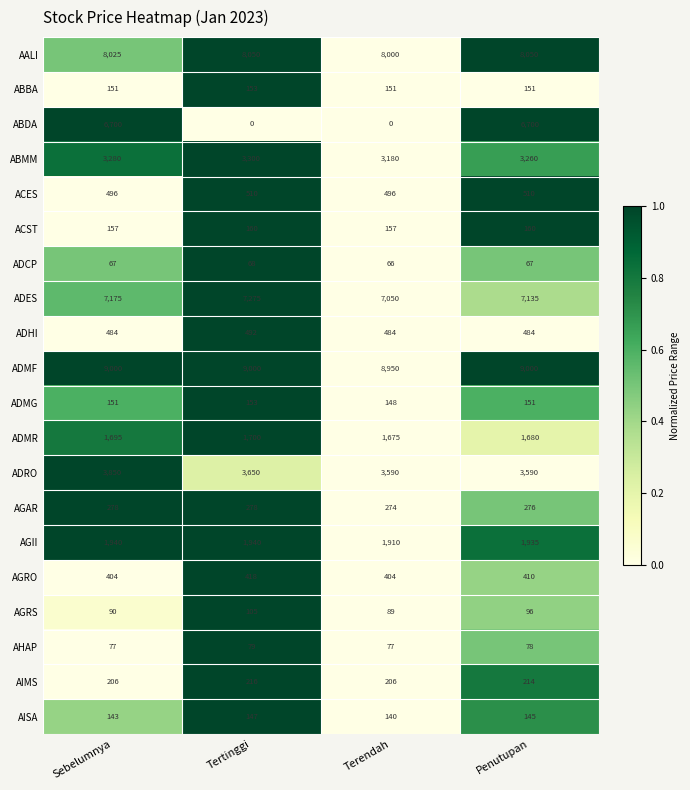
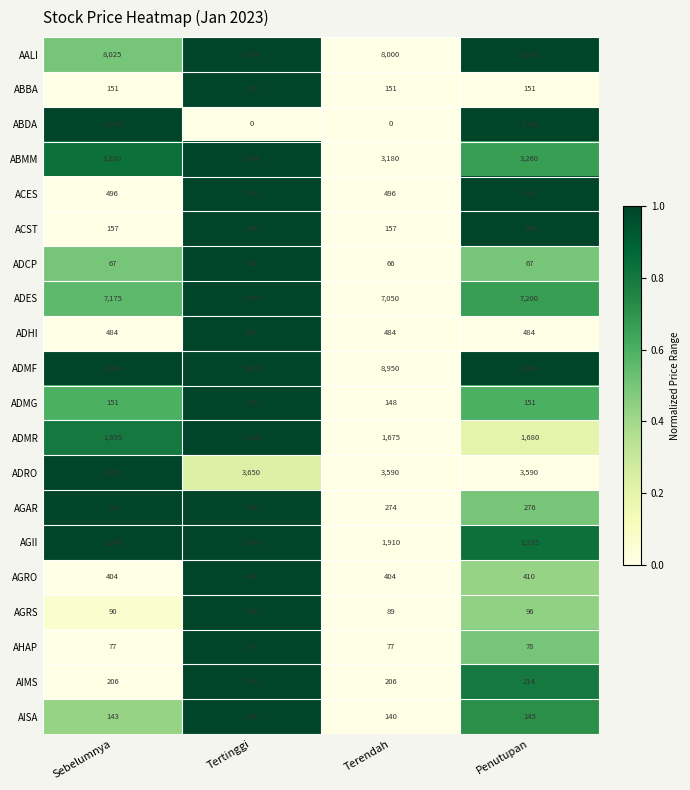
  {
    "AALI": {
      "Sebelumnya": "8,025",
      "Terendah": "8,000"
    },
    "ABBA": {
      "Sebelumnya": "151",
      "Tertinggi": "153",
      "Terendah": "151",
      "Penutupan": "151"
    },
    "ABDA": {
      "Sebelumnya": "6,700",
      "Tertinggi": "0",
      "Terendah": "0",
      "Penutupan": "6,700"
    },
    "ABMM": {
      "Sebelumnya": "3,280",
      "Tertinggi": "3,300",
      "Terendah": "3,180",
      "Penutupan": "3,260"
    },
    "ACES": {
      "Sebelumnya": "496",
      "Tertinggi": "510",
      "Terendah": "496",
      "Penutupan": "510"
    },
    "ACST": {
      "Sebelumnya": "157",
      "Tertinggi": "160",
      "Terendah": "157",
      "Penutupan": "160"
    },
    "ADCP": {
      "Sebelumnya": "67",
      "Tertinggi": "68",
      "Terendah": "66",
      "Penutupan": "67"
    },
    "ADES": {
      "Sebelumnya": "7,175",
      "Tertinggi": "7,275",
      "Terendah": "7,050",
-     "Penutupan": "7,135"
+     "Penutupan": "7,200"
    },
    "ADHI": {
      "Sebelumnya": "484",
      "Tertinggi": "492",
      "Terendah": "484",
      "Penutupan": "484"
    },
    "ADMF": {
      "Terendah": "8,950"
    },
    "ADMG": {
      "Sebelumnya": "151",
      "Tertinggi": "153",
      "Terendah": "148",
      "Penutupan": "151"
    },
    "ADMR": {
      "Sebelumnya": "1,695",
      "Tertinggi": "1,700",
      "Terendah": "1,675",
      "Penutupan": "1,680"
    },
    "ADRO": {
      "Sebelumnya": "3,850",
      "Tertinggi": "3,650",
      "Terendah": "3,590",
      "Penutupan": "3,590"
    },
    "AGAR": {
      "Sebelumnya": "278",
      "Tertinggi": "278",
      "Terendah": "274",
      "Penutupan": "276"
    },
    "AGII": {
      "Sebelumnya": "1,940",
      "Tertinggi": "1,940",
      "Terendah": "1,910",
      "Penutupan": "1,935"
    },
    "AGRO": {
      "Sebelumnya": "404",
      "Tertinggi": "418",
      "Terendah": "404",
      "Penutupan": "410"
    },
    "AGRS": {
      "Sebelumnya": "90",
      "Tertinggi": "105",
      "Terendah": "89",
      "Penutupan": "96"
    },
    "AHAP": {
      "Sebelumnya": "77",
      "Terendah": "77",
      "Penutupan": "78"
    },
    "AIMS": {
      "Sebelumnya": "206",
      "Tertinggi": "216",
      "Terendah": "206",
      "Penutupan": "214"
    },
    "AISA": {
      "Sebelumnya": "143",
      "Tertinggi": "147",
      "Terendah": "140",
      "Penutupan": "145"
    }
  }
